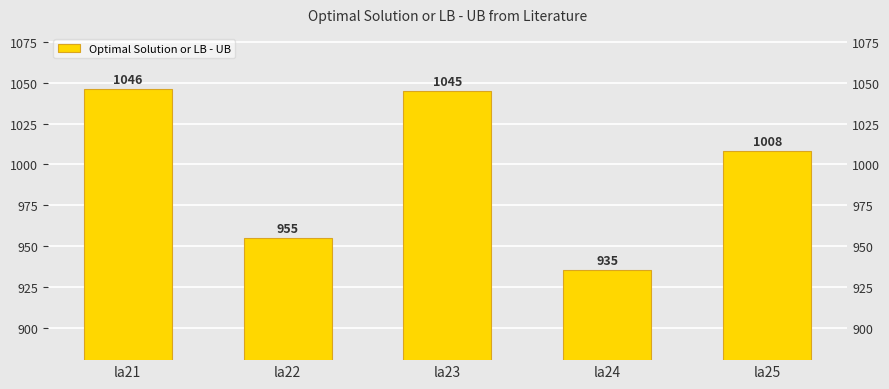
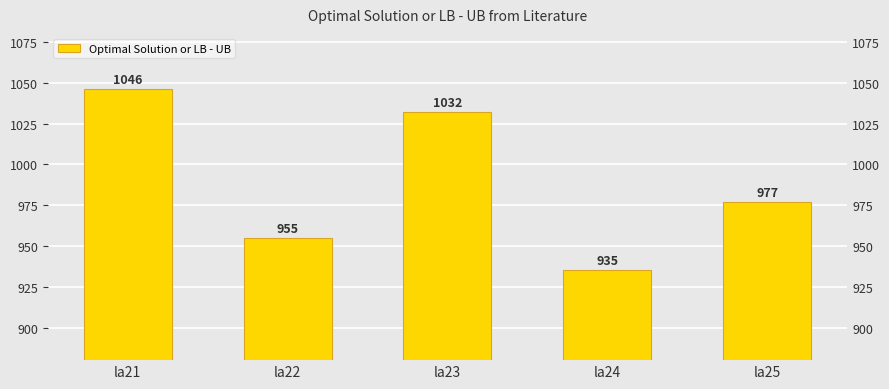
  {
    "la21": 1046,
    "la22": 955,
-   "la23": 1045,
+   "la23": 1032,
    "la24": 935,
-   "la25": 1008
+   "la25": 977
  }
